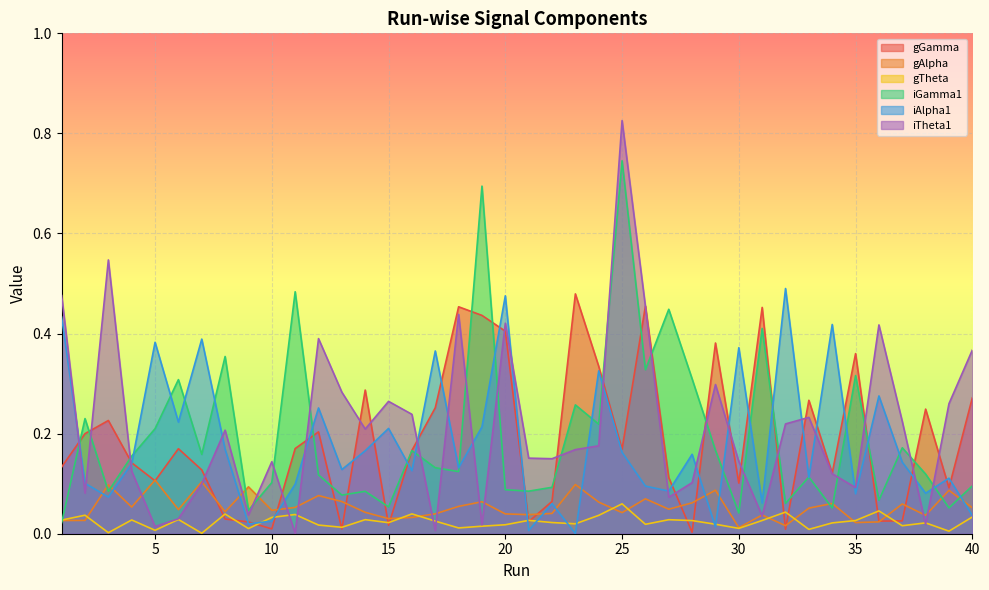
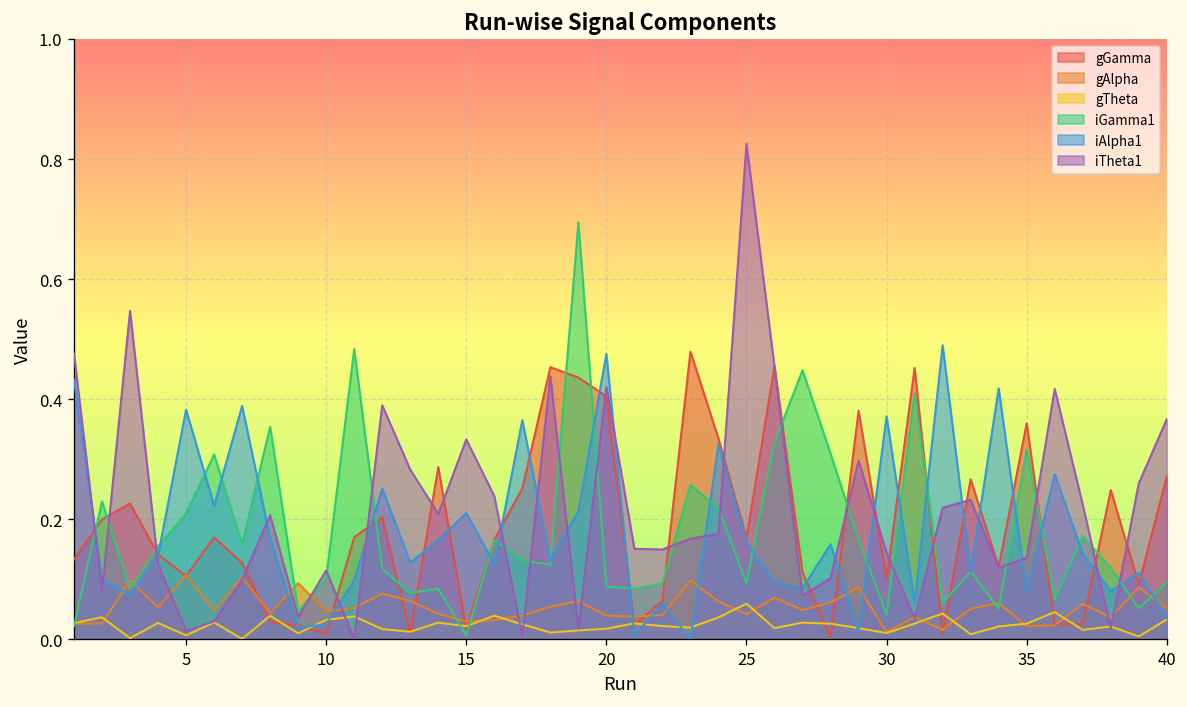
  {
    "gTheta": {
      "5": 0.01,
      "10": 0.03,
      "20": 0.02,
      "25": 0.06
    },
    "iGamma1": {
      "5": 0.21,
      "10": 0.10,
-     "15": 0.05,
+     "15": 0.01,
      "20": 0.09,
-     "25": 0.75,
+     "25": 0.09,
      "30": 0.04,
      "35": 0.32,
      "40": 0.10
    },
    "iAlpha1": {
      "5": 0.38,
      "10": 0.03,
      "15": 0.21,
      "20": 0.48,
      "25": 0.16,
      "30": 0.37,
      "35": 0.08
    },
    "iTheta1": {
      "5": 0.01,
-     "10": 0.14,
-     "15": 0.26,
+     "10": 0.11,
+     "15": 0.33,
      "20": 0.42,
      "25": 0.83,
      "30": 0.14,
-     "35": 0.09,
+     "35": 0.14,
      "40": 0.37
    }
  }
